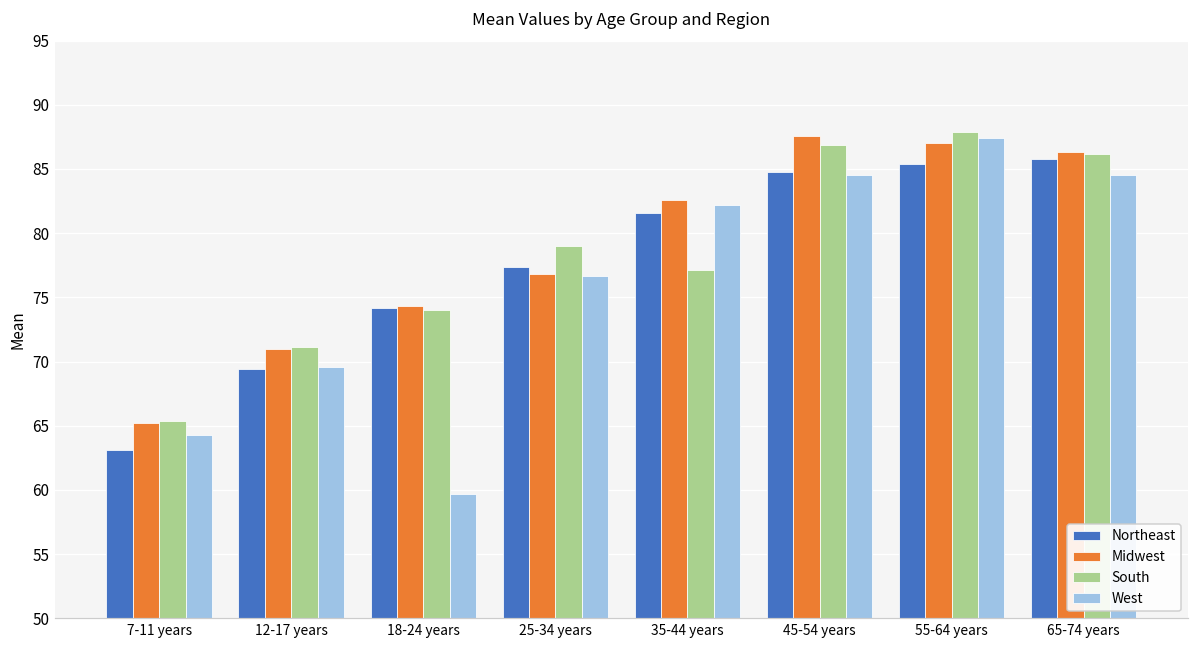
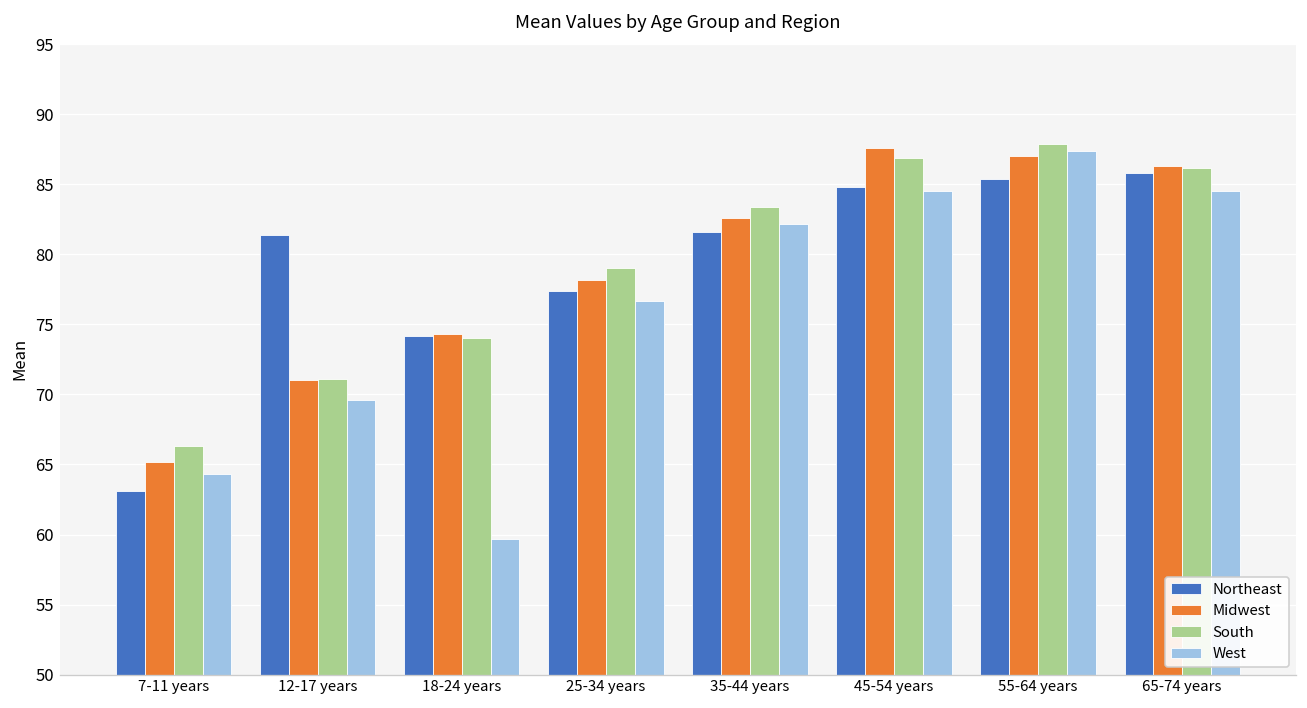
  {
    "Northeast": {
      "7-11 years": 63.1,
-     "12-17 years": 69.4,
+     "12-17 years": 81.4,
      "18-24 years": 74.2,
      "25-34 years": 77.4,
      "35-44 years": 81.6,
      "45-54 years": 84.8,
      "55-64 years": 85.4,
      "65-74 years": 85.8
    },
    "Midwest": {
      "7-11 years": 65.2,
      "12-17 years": 71.0,
      "18-24 years": 74.3,
-     "25-34 years": 76.8,
+     "25-34 years": 78.2,
      "35-44 years": 82.6,
      "45-54 years": 87.6,
      "55-64 years": 87.0,
      "65-74 years": 86.3
    },
    "South": {
-     "7-11 years": 65.4,
+     "7-11 years": 66.3,
      "12-17 years": 71.1,
      "18-24 years": 74.0,
      "25-34 years": 79.0,
-     "35-44 years": 77.1,
+     "35-44 years": 83.4,
      "45-54 years": 86.9,
      "55-64 years": 87.9,
      "65-74 years": 86.2
    },
    "West": {
      "7-11 years": 64.3,
      "12-17 years": 69.6,
      "18-24 years": 59.7,
      "25-34 years": 76.7,
      "35-44 years": 82.2,
      "45-54 years": 84.5,
      "55-64 years": 87.4,
      "65-74 years": 84.5
    }
  }
